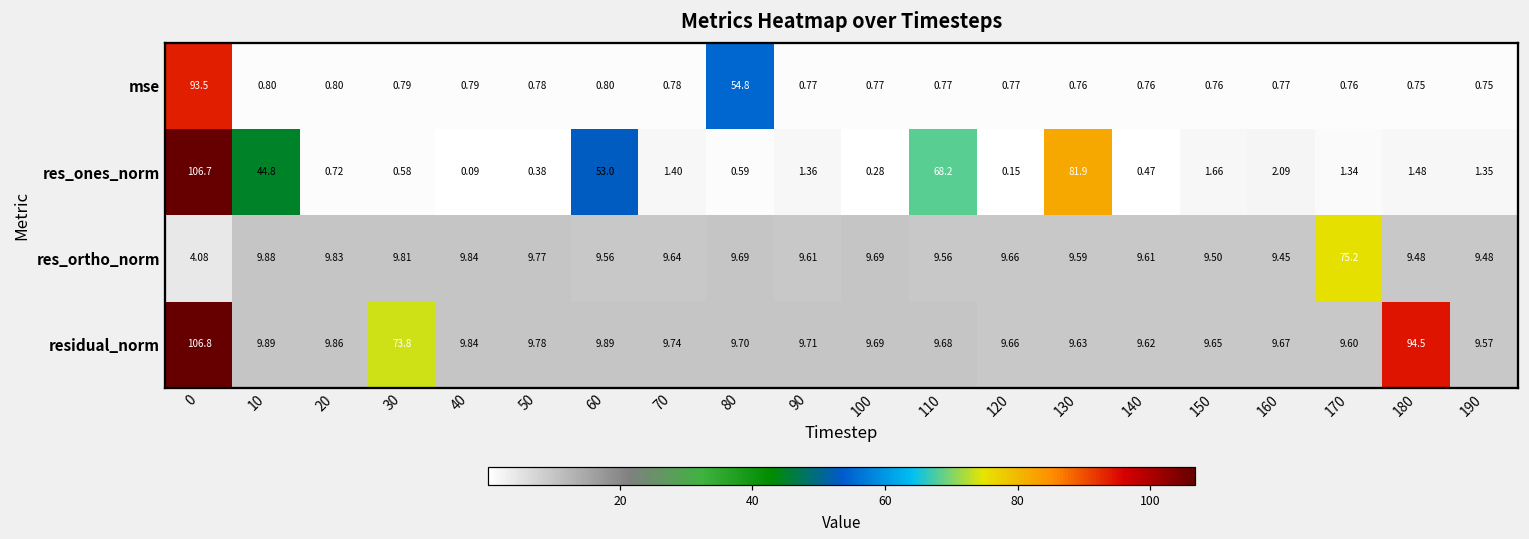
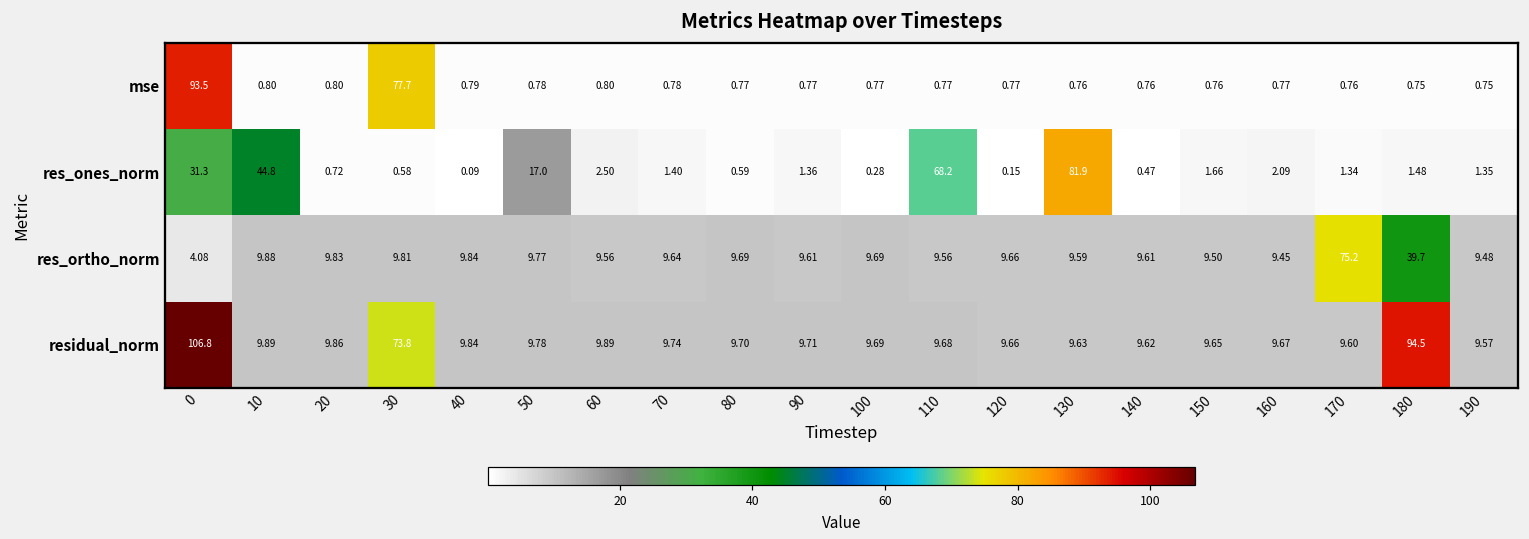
  {
    "mse": {
      "0": 93.5,
      "10": 0.80,
      "20": 0.80,
-     "30": 0.79,
+     "30": 77.7,
      "40": 0.79,
      "50": 0.78,
      "60": 0.80,
      "70": 0.78,
-     "80": 54.8,
+     "80": 0.77,
      "90": 0.77,
      "100": 0.77,
      "110": 0.77,
      "120": 0.77,
      "130": 0.76,
      "140": 0.76,
      "150": 0.76,
      "160": 0.77,
      "170": 0.76,
      "180": 0.75,
      "190": 0.75
    },
    "res_ones_norm": {
-     "0": 106.7,
+     "0": 31.3,
      "10": 44.8,
      "20": 0.72,
      "30": 0.58,
      "40": 0.09,
-     "50": 0.38,
-     "60": 53.0,
+     "50": 17.0,
+     "60": 2.50,
      "70": 1.40,
      "80": 0.59,
      "90": 1.36,
      "100": 0.28,
      "110": 68.2,
      "120": 0.15,
      "130": 81.9,
      "140": 0.47,
      "150": 1.66,
      "160": 2.09,
      "170": 1.34,
      "180": 1.48,
      "190": 1.35
    },
    "res_ortho_norm": {
      "0": 4.08,
      "10": 9.88,
      "20": 9.83,
      "30": 9.81,
      "40": 9.84,
      "50": 9.77,
      "60": 9.56,
      "70": 9.64,
      "80": 9.69,
      "90": 9.61,
      "100": 9.69,
      "110": 9.56,
      "120": 9.66,
      "130": 9.59,
      "140": 9.61,
      "150": 9.50,
      "160": 9.45,
      "170": 75.2,
-     "180": 9.48,
+     "180": 39.7,
      "190": 9.48
    },
    "residual_norm": {
      "0": 106.8,
      "10": 9.89,
      "20": 9.86,
      "30": 73.8,
      "40": 9.84,
      "50": 9.78,
      "60": 9.89,
      "70": 9.74,
      "80": 9.70,
      "90": 9.71,
      "100": 9.69,
      "110": 9.68,
      "120": 9.66,
      "130": 9.63,
      "140": 9.62,
      "150": 9.65,
      "160": 9.67,
      "170": 9.60,
      "180": 94.5,
      "190": 9.57
    }
  }
